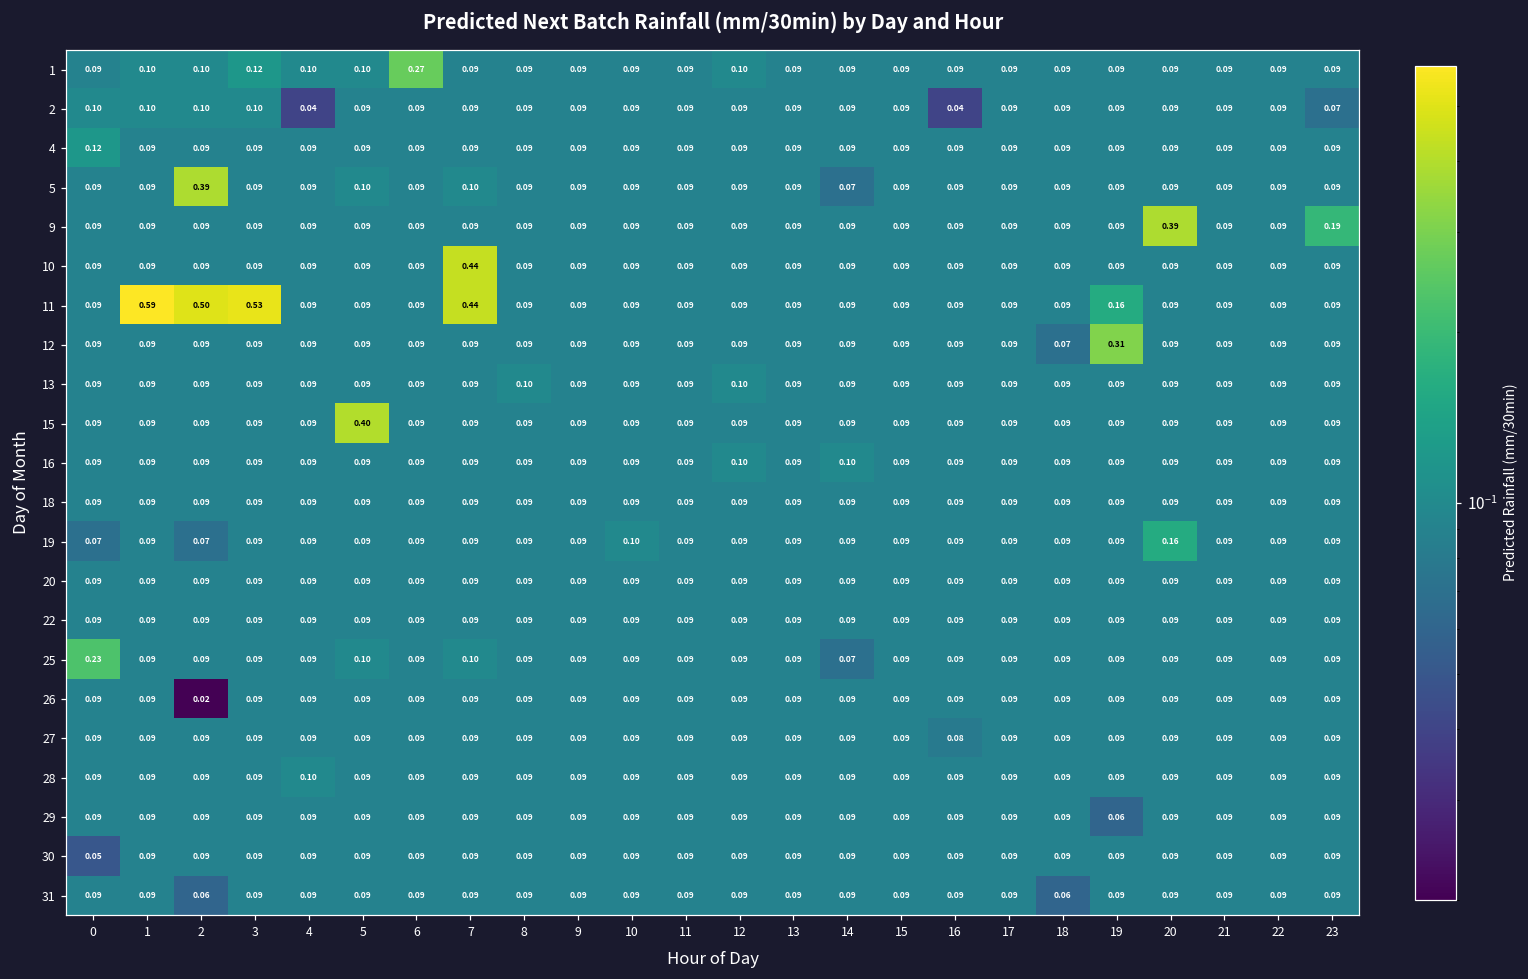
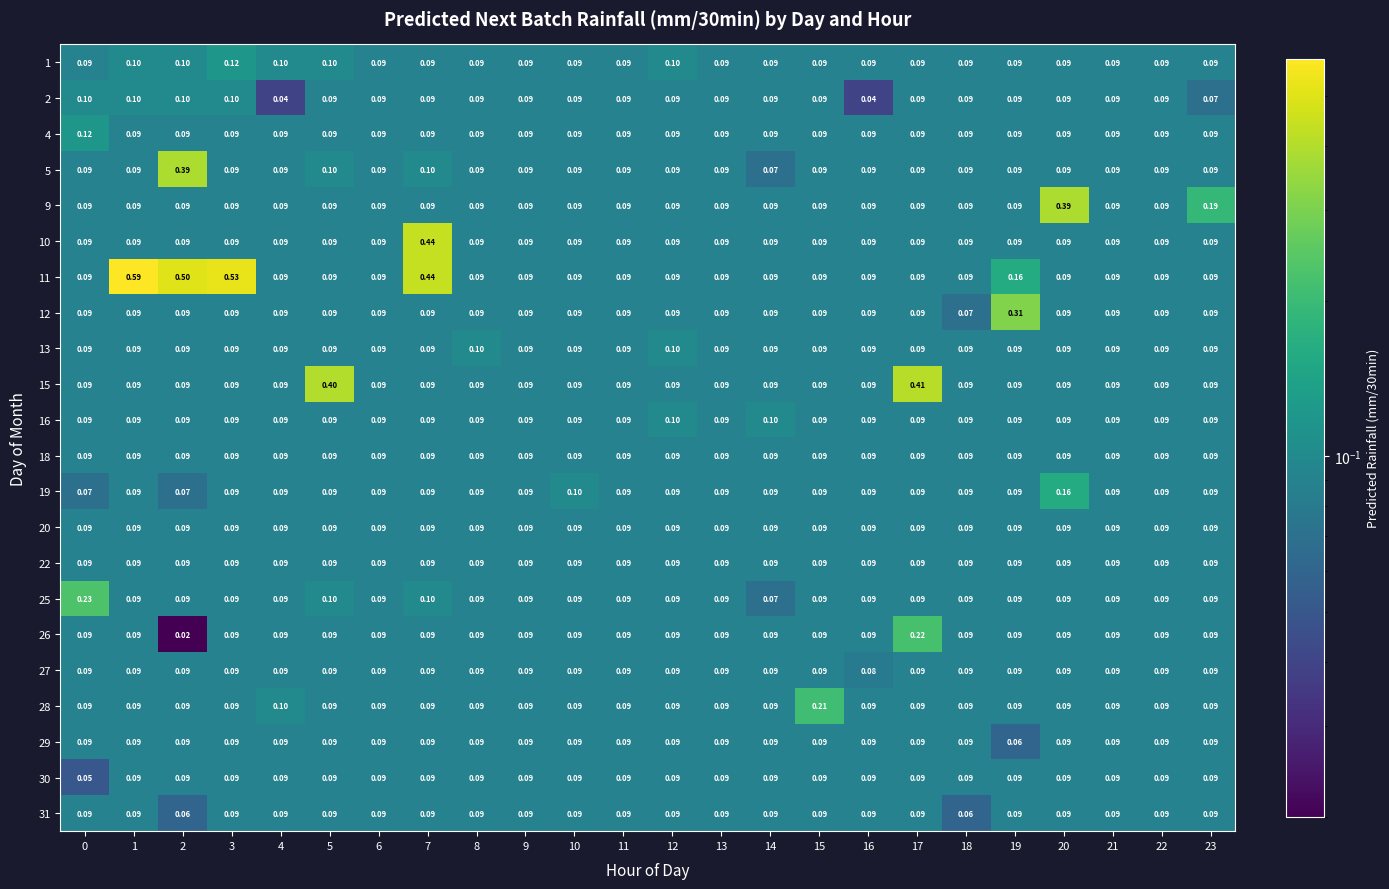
  {
    "1": {
      "0": 0.09,
      "1": 0.10,
      "2": 0.10,
      "3": 0.12,
      "4": 0.10,
      "5": 0.10,
-     "6": 0.27,
+     "6": 0.09,
      "7": 0.09,
      "8": 0.09,
      "9": 0.09,
      "10": 0.09,
      "11": 0.09,
      "12": 0.10,
      "13": 0.09,
      "14": 0.09,
      "15": 0.09,
      "16": 0.09,
      "17": 0.09,
      "18": 0.09,
      "19": 0.09,
      "20": 0.09,
      "21": 0.09,
      "22": 0.09,
      "23": 0.09
    },
    "15": {
      "0": 0.09,
      "1": 0.09,
      "2": 0.09,
      "3": 0.09,
      "4": 0.09,
      "5": 0.40,
      "6": 0.09,
      "7": 0.09,
      "8": 0.09,
      "9": 0.09,
      "10": 0.09,
      "11": 0.09,
      "12": 0.09,
      "13": 0.09,
      "14": 0.09,
      "15": 0.09,
      "16": 0.09,
-     "17": 0.09,
+     "17": 0.41,
      "18": 0.09,
      "19": 0.09,
      "20": 0.09,
      "21": 0.09,
      "22": 0.09,
      "23": 0.09
    },
    "26": {
      "0": 0.09,
      "1": 0.09,
      "2": 0.02,
      "3": 0.09,
      "4": 0.09,
      "5": 0.09,
      "6": 0.09,
      "7": 0.09,
      "8": 0.09,
      "9": 0.09,
      "10": 0.09,
      "11": 0.09,
      "12": 0.09,
      "13": 0.09,
      "14": 0.09,
      "15": 0.09,
      "16": 0.09,
-     "17": 0.09,
+     "17": 0.22,
      "18": 0.09,
      "19": 0.09,
      "20": 0.09,
      "21": 0.09,
      "22": 0.09,
      "23": 0.09
    },
    "28": {
      "0": 0.09,
      "1": 0.09,
      "2": 0.09,
      "3": 0.09,
      "4": 0.10,
      "5": 0.09,
      "6": 0.09,
      "7": 0.09,
      "8": 0.09,
      "9": 0.09,
      "10": 0.09,
      "11": 0.09,
      "12": 0.09,
      "13": 0.09,
      "14": 0.09,
-     "15": 0.09,
+     "15": 0.21,
      "16": 0.09,
      "17": 0.09,
      "18": 0.09,
      "19": 0.09,
      "20": 0.09,
      "21": 0.09,
      "22": 0.09,
      "23": 0.09
    }
  }
